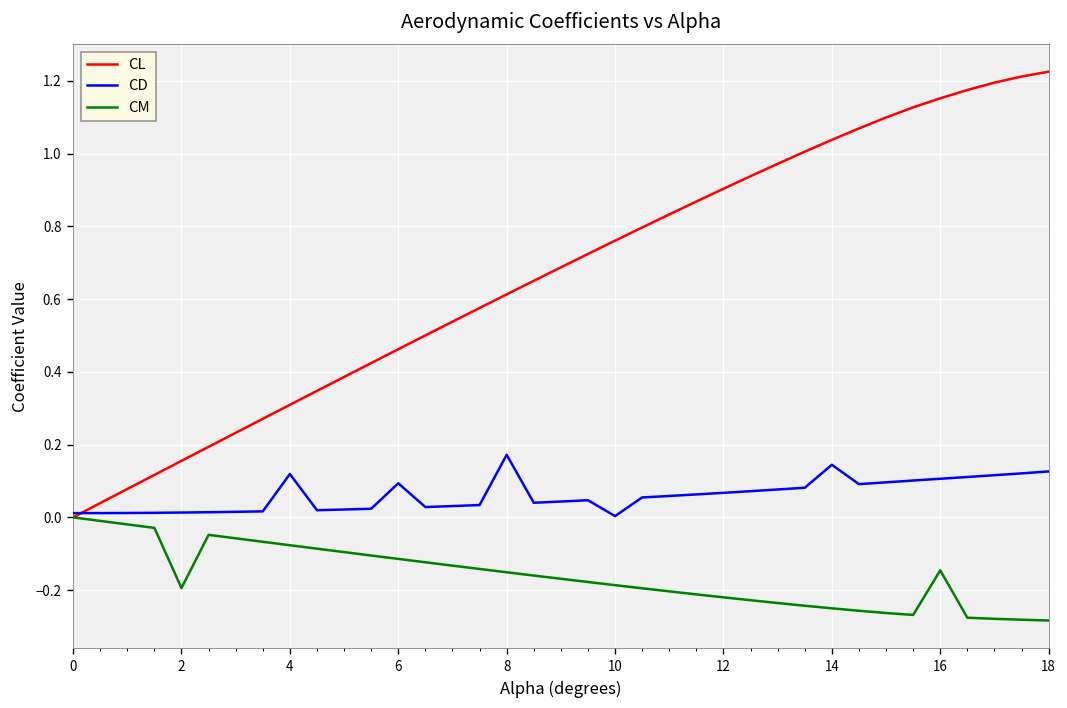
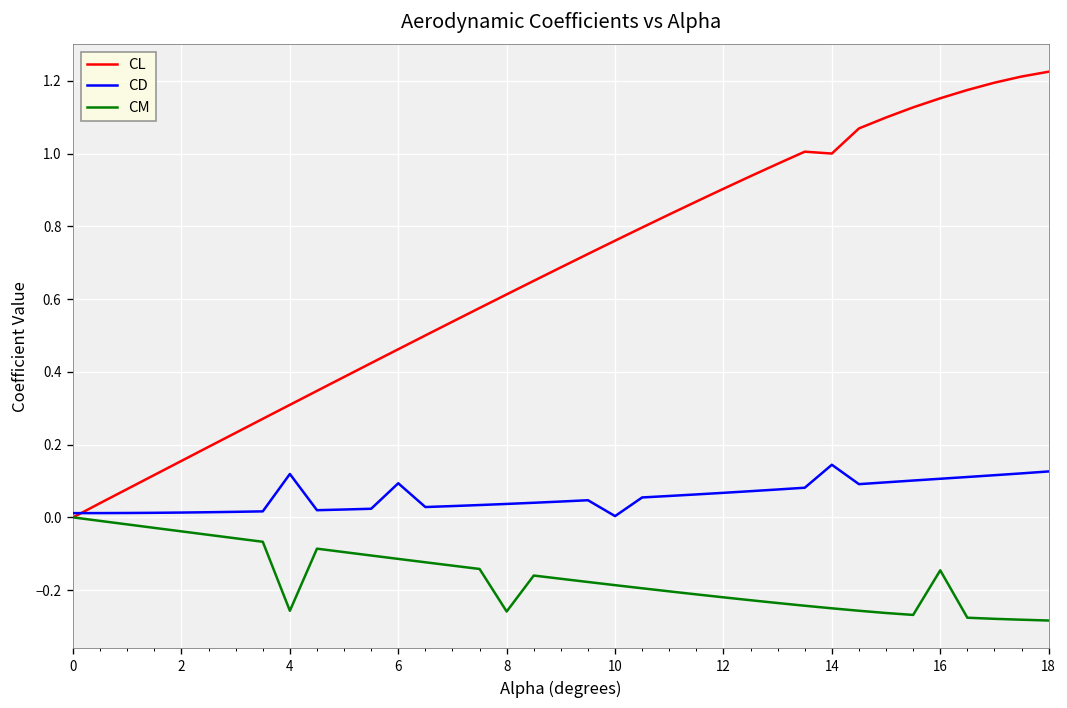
  {
    "CL": {
      "2": 0.16,
      "4": 0.31,
      "6": 0.46,
      "8": 0.61,
      "10": 0.76,
      "12": 0.90,
-     "14": 1.04,
+     "14": 1.00,
      "16": 1.15,
      "18": 1.23
    },
    "CD": {
      "0": 0.01,
      "2": 0.01,
      "4": 0.12,
      "6": 0.09,
-     "8": 0.17,
+     "8": 0.04,
      "10": 0.00,
      "12": 0.07,
      "14": 0.14,
      "16": 0.11,
      "18": 0.13
    },
    "CM": {
-     "2": -0.19,
-     "4": -0.08,
+     "2": -0.04,
+     "4": -0.26,
      "6": -0.11,
-     "8": -0.15,
+     "8": -0.26,
      "10": -0.19,
      "12": -0.22,
      "14": -0.25,
      "16": -0.15,
      "18": -0.28
    }
  }
